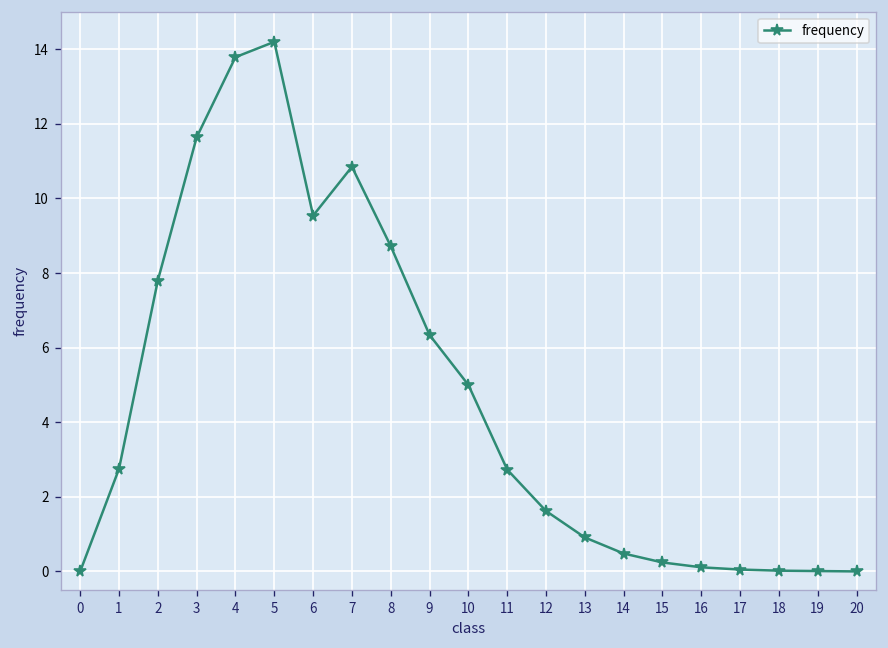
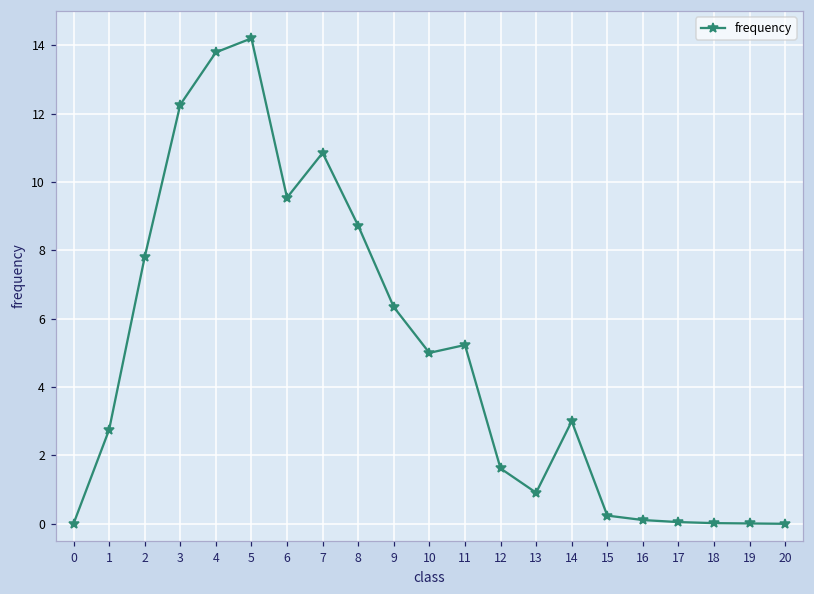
  {
    "0": 0.0,
    "1": 2.8,
    "2": 7.8,
-   "3": 11.6,
+   "3": 12.3,
    "4": 13.8,
    "5": 14.2,
    "6": 9.5,
    "7": 10.9,
    "8": 8.7,
    "9": 6.3,
    "10": 5.0,
-   "11": 2.7,
+   "11": 5.2,
    "12": 1.6,
    "13": 0.9,
-   "14": 0.5,
+   "14": 3.0,
    "15": 0.2,
    "16": 0.1,
    "17": 0.1,
    "18": 0.0,
    "19": 0.0,
    "20": 0.0
  }
